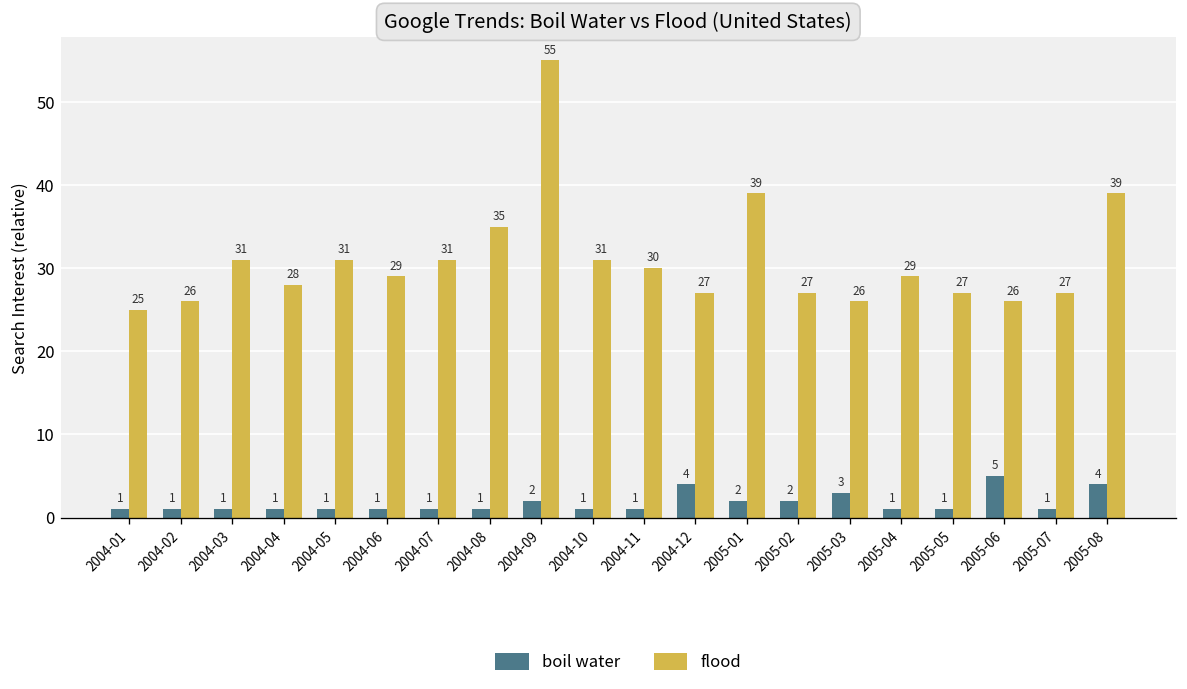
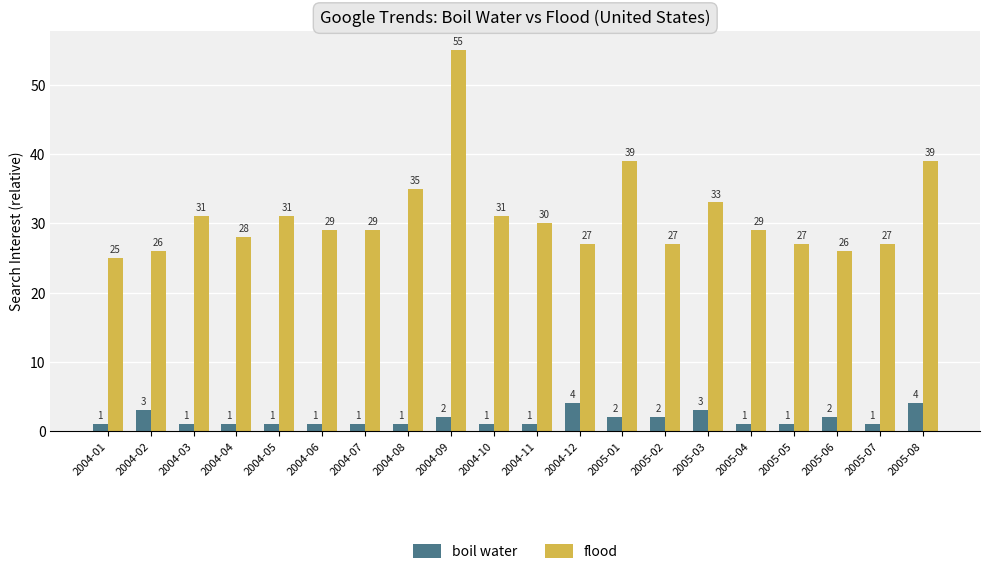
  {
    "boil water": {
      "2004-01": 1,
-     "2004-02": 1,
+     "2004-02": 3,
      "2004-03": 1,
      "2004-04": 1,
      "2004-05": 1,
      "2004-06": 1,
      "2004-07": 1,
      "2004-08": 1,
      "2004-09": 2,
      "2004-10": 1,
      "2004-11": 1,
      "2004-12": 4,
      "2005-01": 2,
      "2005-02": 2,
      "2005-03": 3,
      "2005-04": 1,
      "2005-05": 1,
-     "2005-06": 5,
+     "2005-06": 2,
      "2005-07": 1,
      "2005-08": 4
    },
    "flood": {
      "2004-01": 25,
      "2004-02": 26,
      "2004-03": 31,
      "2004-04": 28,
      "2004-05": 31,
      "2004-06": 29,
-     "2004-07": 31,
+     "2004-07": 29,
      "2004-08": 35,
      "2004-09": 55,
      "2004-10": 31,
      "2004-11": 30,
      "2004-12": 27,
      "2005-01": 39,
      "2005-02": 27,
-     "2005-03": 26,
+     "2005-03": 33,
      "2005-04": 29,
      "2005-05": 27,
      "2005-06": 26,
      "2005-07": 27,
      "2005-08": 39
    }
  }
